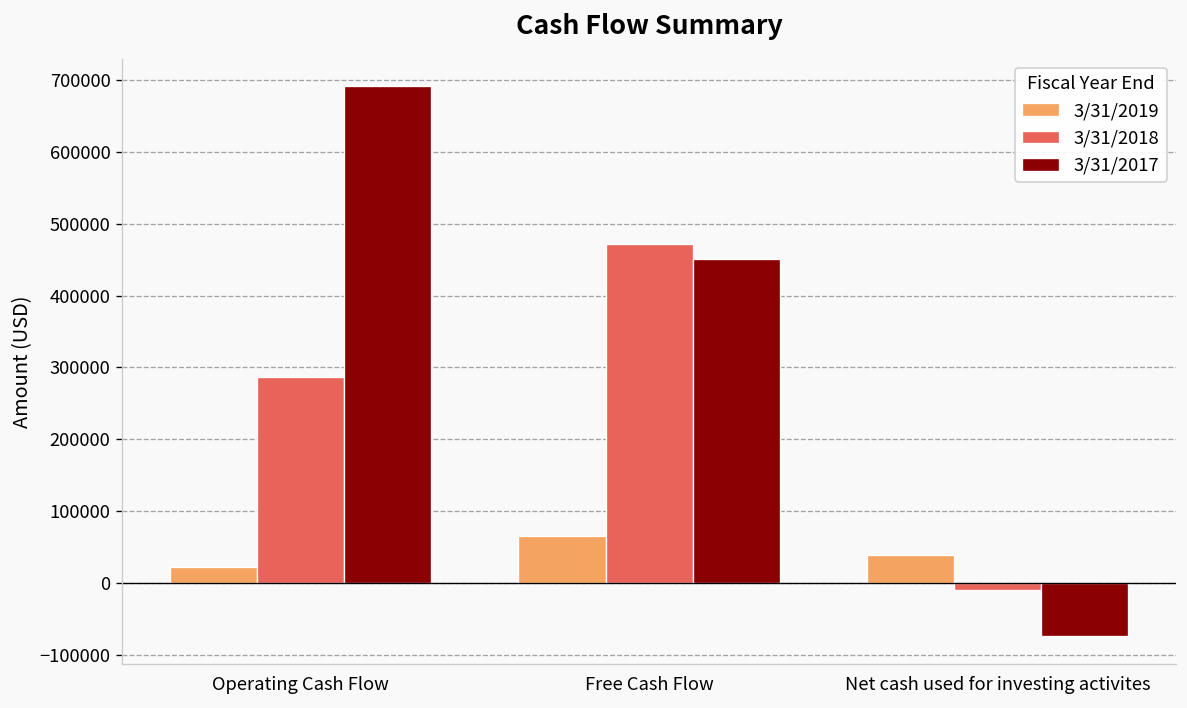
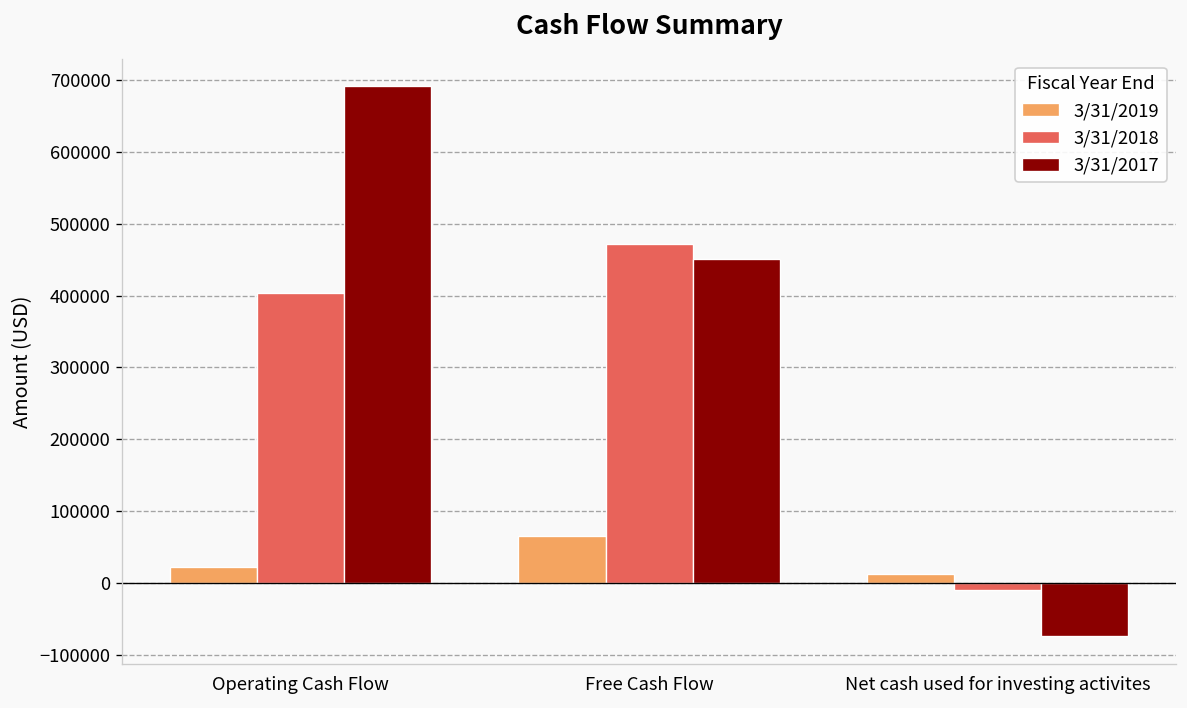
  {
    "3/31/2019": {
      "Operating Cash Flow": 20000,
      "Free Cash Flow": 70000,
-     "Net cash used for investing activites": 40000
+     "Net cash used for investing activites": 10000
    },
    "3/31/2018": {
-     "Operating Cash Flow": 290000,
+     "Operating Cash Flow": 400000,
      "Free Cash Flow": 470000,
      "Net cash used for investing activites": -10000
    },
    "3/31/2017": {
      "Operating Cash Flow": 690000,
      "Free Cash Flow": 450000,
      "Net cash used for investing activites": -70000
    }
  }
